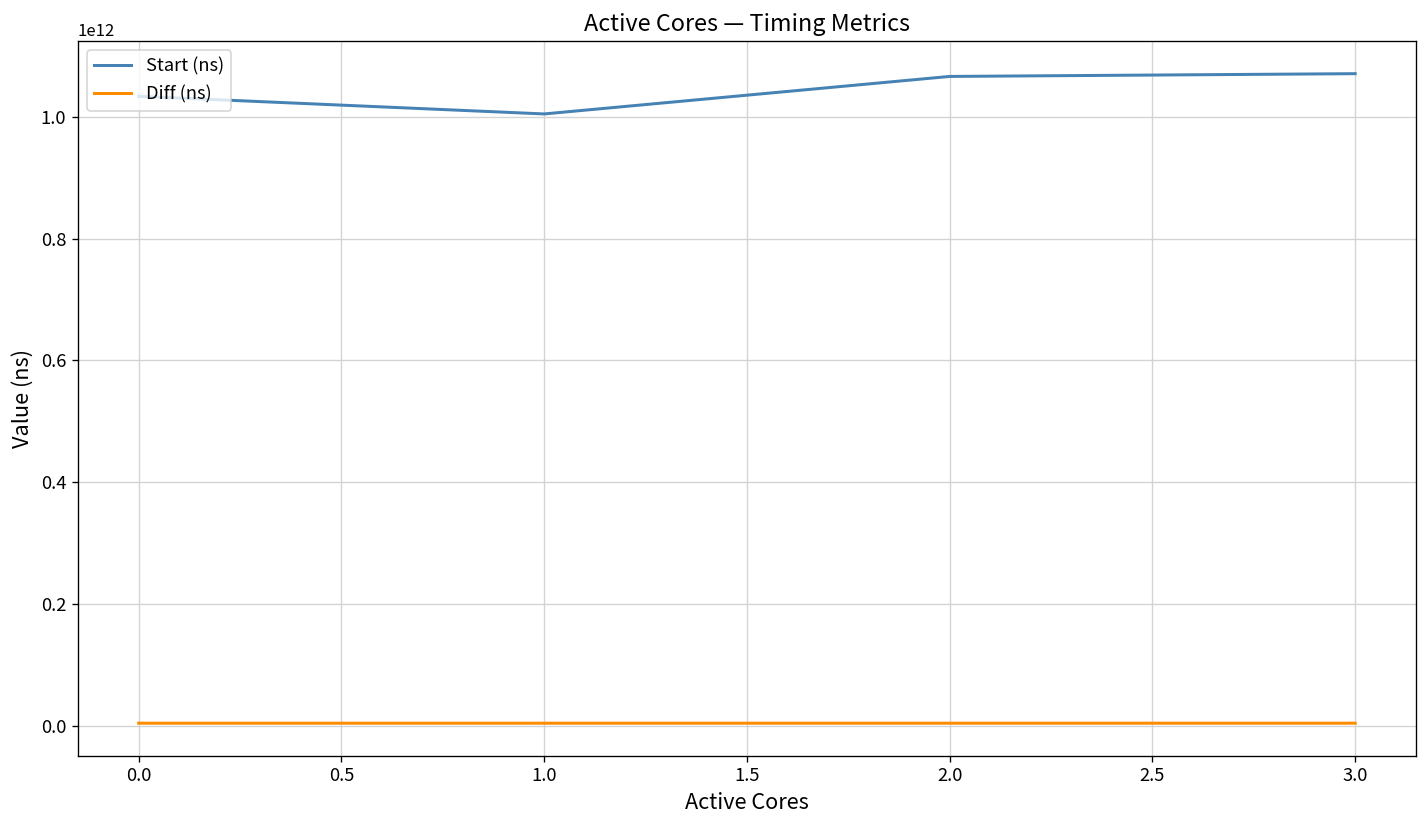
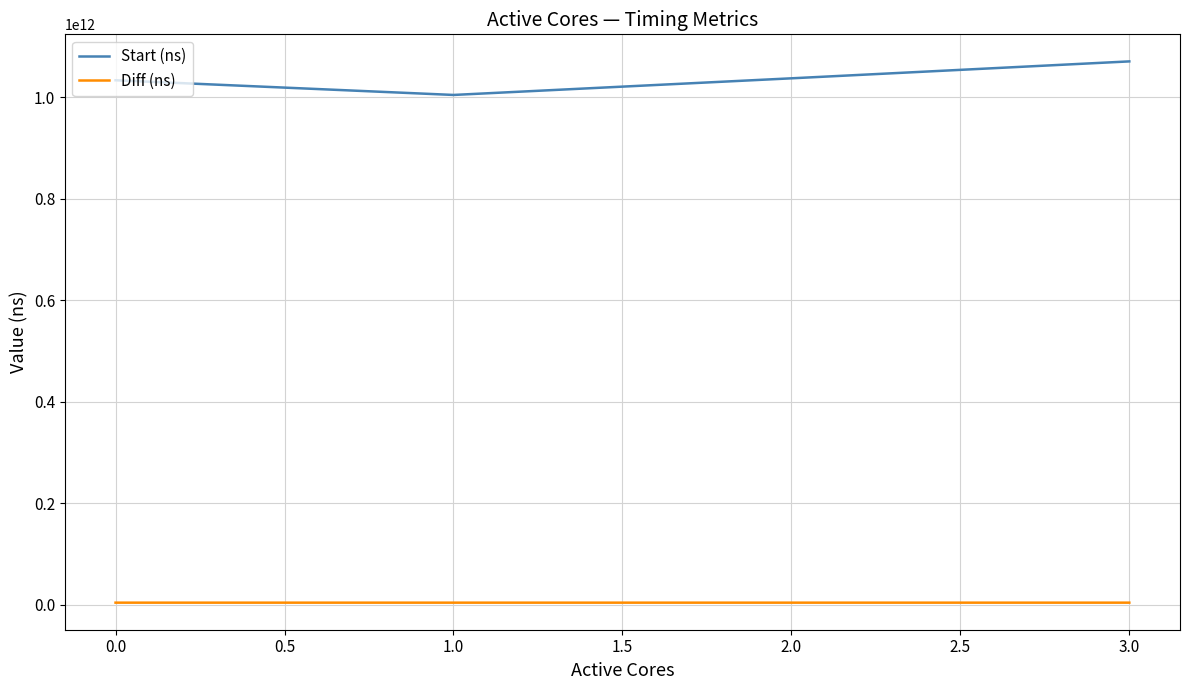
  {
    "Start (ns)": {
      "1.0": 1000000000000,
-     "2.0": 1070000000000,
+     "2.0": 1040000000000,
      "3.0": 1070000000000
    },
    "Diff (ns)": {
      "0.0": 0,
      "1.0": 0,
      "2.0": 0,
      "3.0": 0
    }
  }
